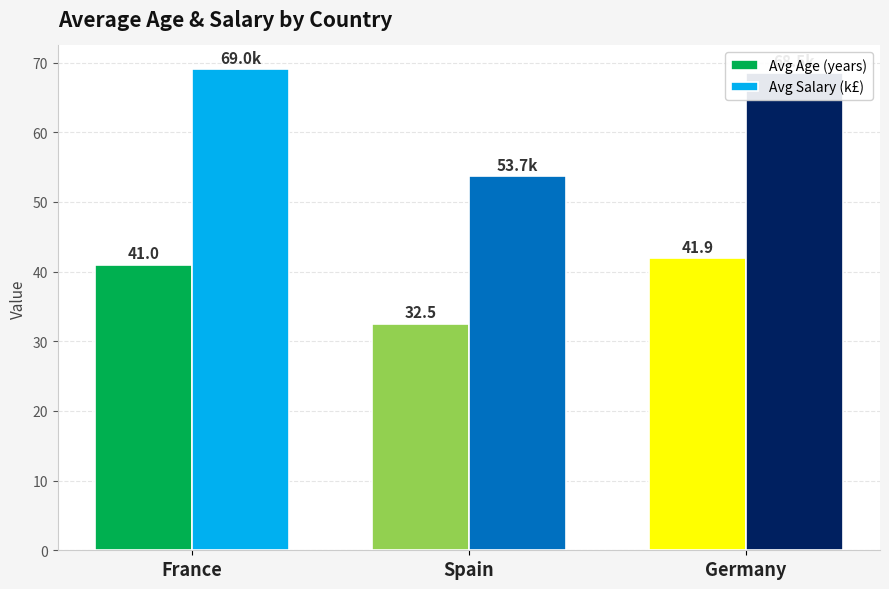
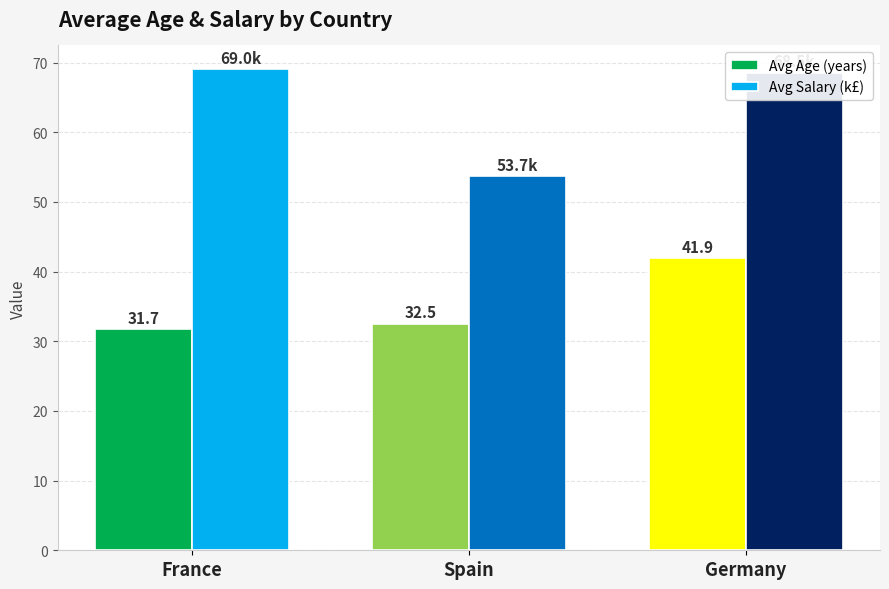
  {
    "Avg Age (years)": {
-     "France": "41.0",
+     "France": "31.7",
      "Spain": "32.5",
      "Germany": "41.9"
    },
    "Avg Salary (k£)": {
      "France": "69.0k",
      "Spain": "53.7k"
    }
  }
